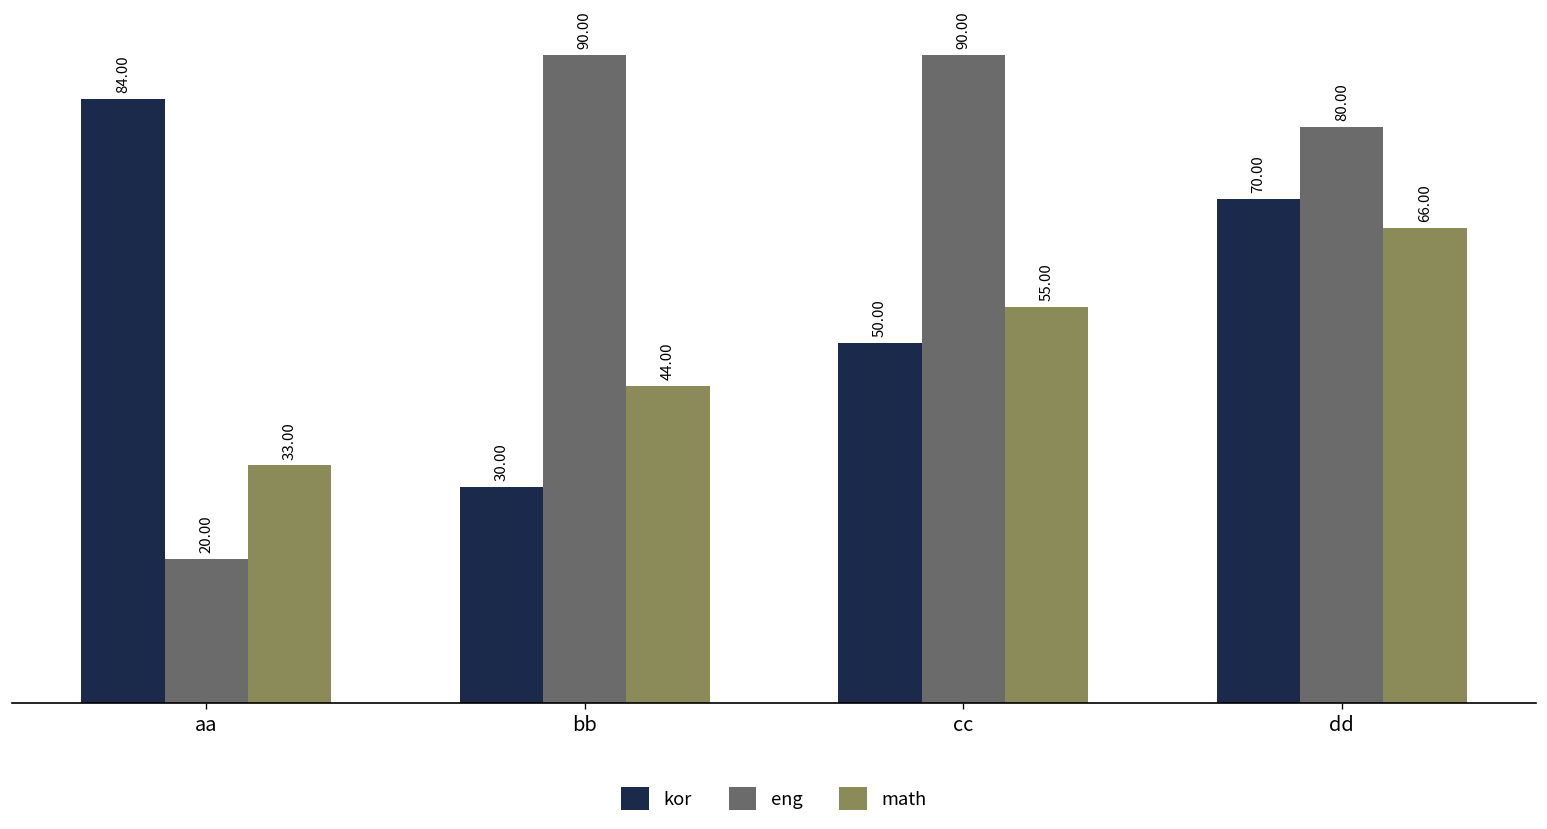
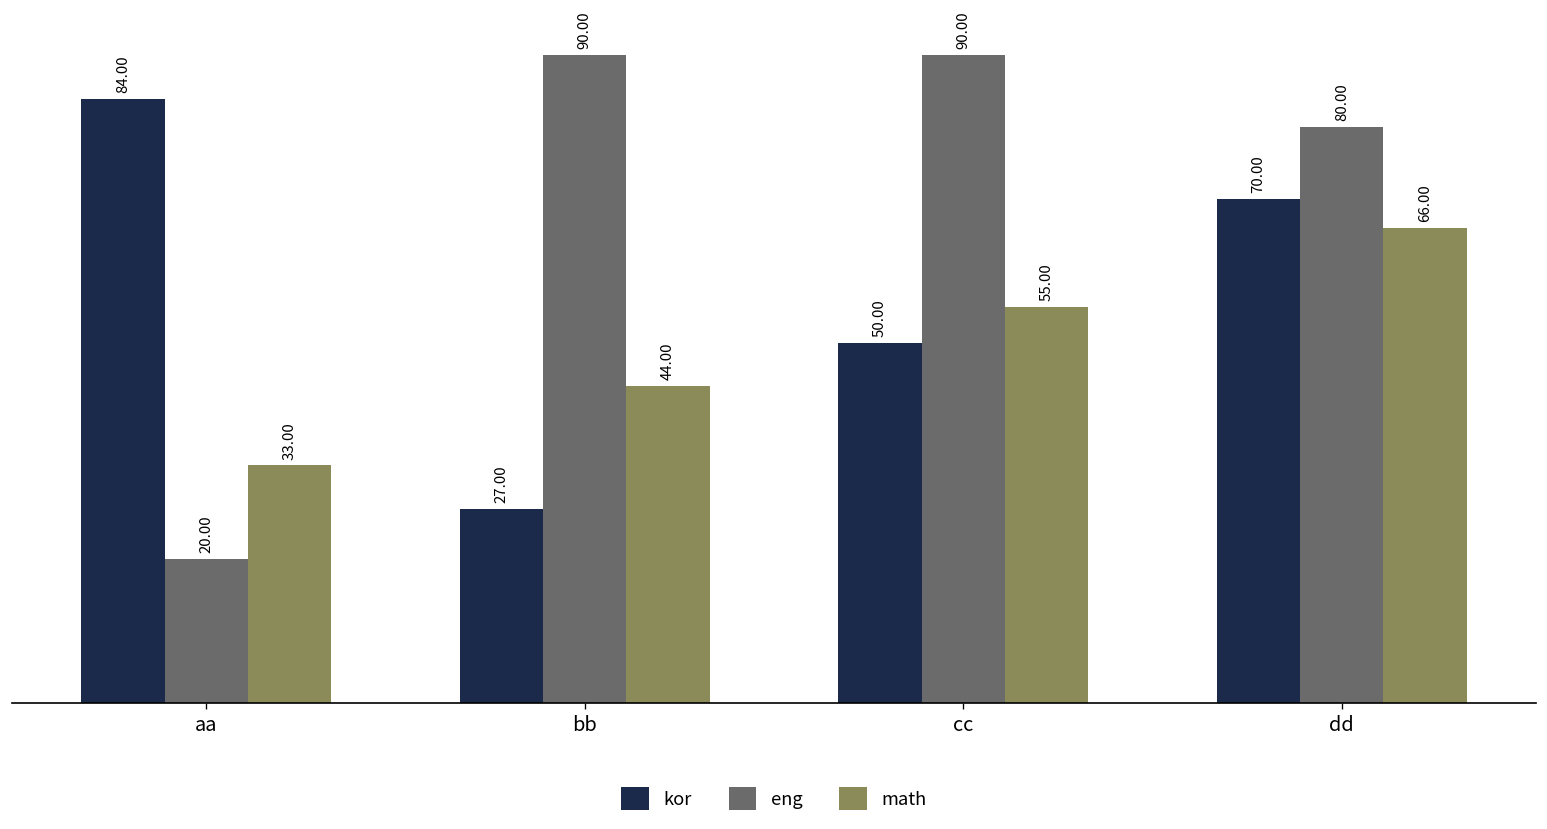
  {
    "kor": {
      "aa": 84.00,
-     "bb": 30.00,
+     "bb": 27.00,
      "cc": 50.00,
      "dd": 70.00
    }
  }
